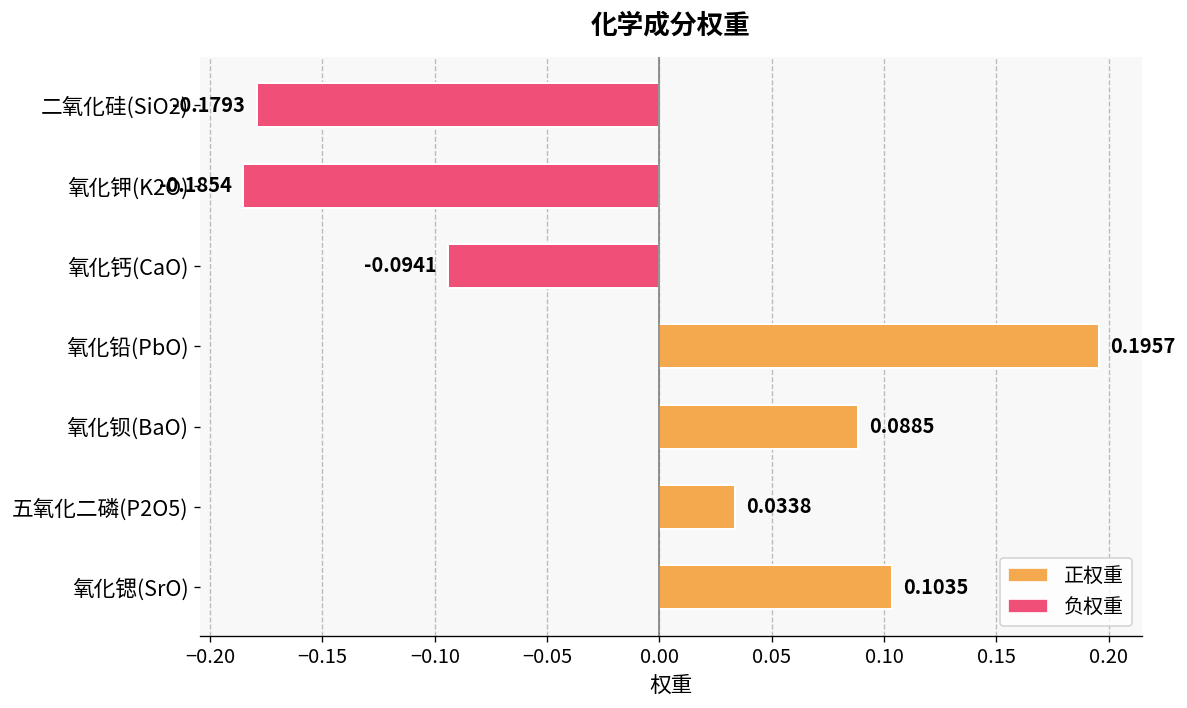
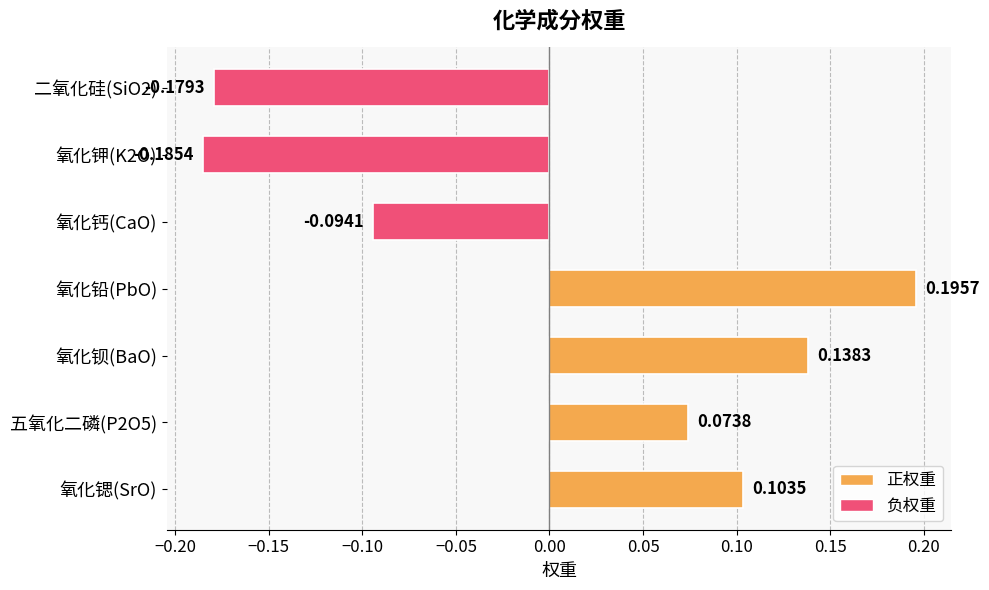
  {
    "二氧化硅(SiO2)": -0.1793,
    "氧化钾(K2O)": -0.1854,
    "氧化钙(CaO)": -0.0941,
    "氧化铅(PbO)": 0.1957,
-   "氧化钡(BaO)": 0.0885,
-   "五氧化二磷(P2O5)": 0.0338,
+   "氧化钡(BaO)": 0.1383,
+   "五氧化二磷(P2O5)": 0.0738,
    "氧化锶(SrO)": 0.1035
  }
